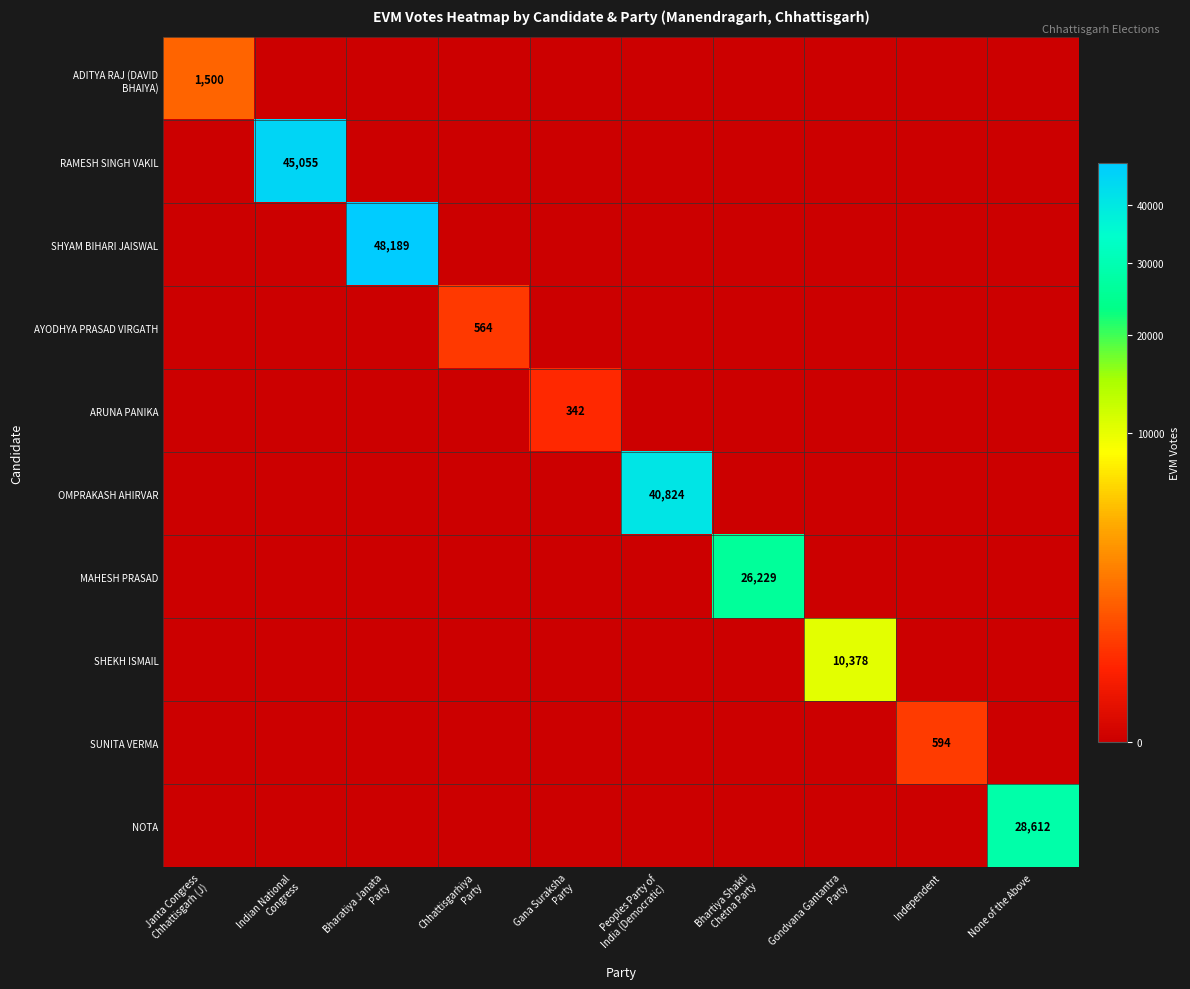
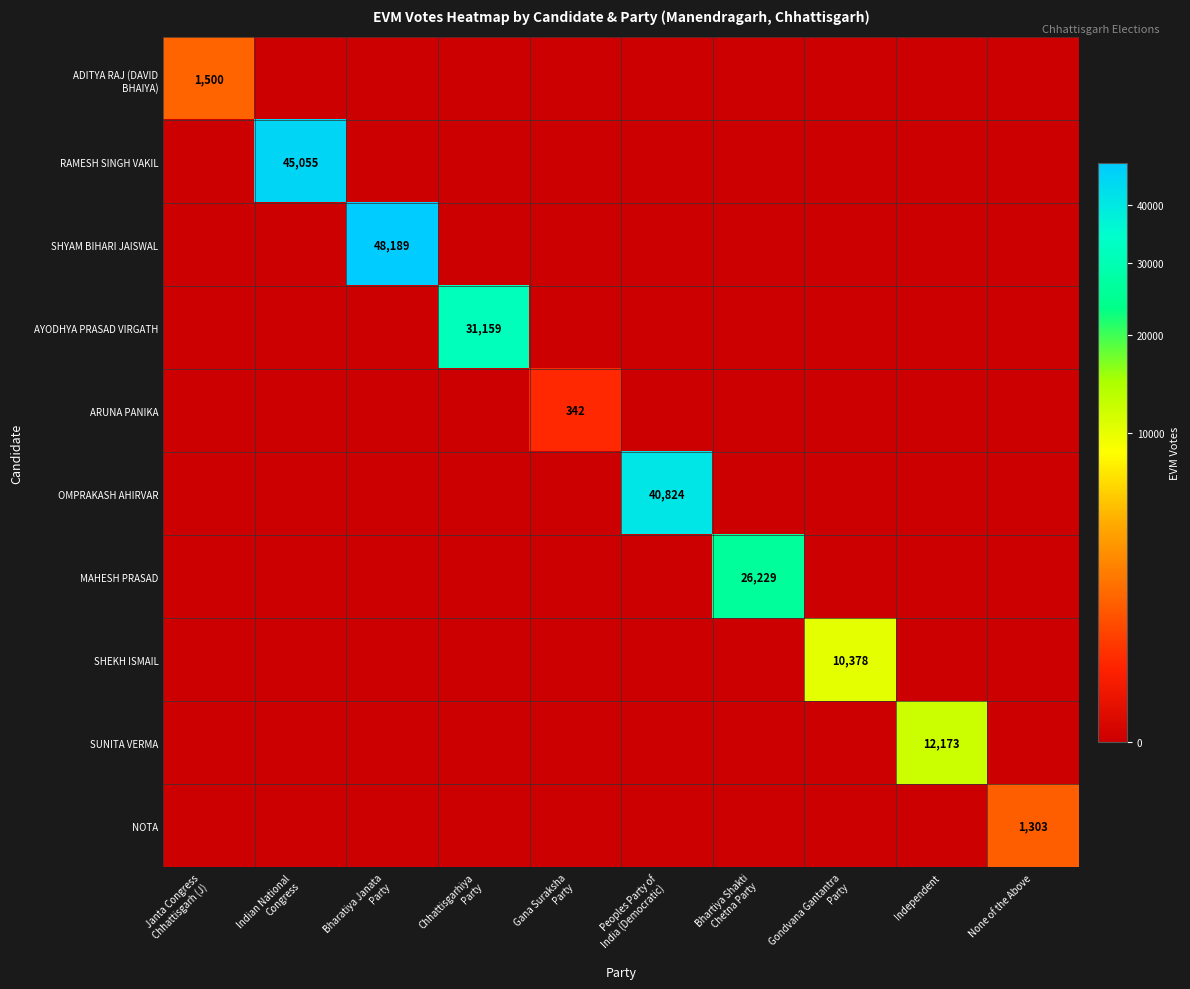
  {
    "ADITYA RAJ (DAVID BHAIYA)": {
      "Janta Congress Chhattisgarh (J)": "1,500"
    },
    "RAMESH SINGH VAKIL": {
      "Indian National Congress": "45,055"
    },
    "SHYAM BIHARI JAISWAL": {
      "Bharatiya Janata Party": "48,189"
    },
    "AYODHYA PRASAD VIRGATH": {
-     "Chhattisgarhiya Party": "564"
+     "Chhattisgarhiya Party": "31,159"
    },
    "ARUNA PANIKA": {
      "Gana Suraksha Party": "342"
    },
    "OMPRAKASH AHIRVAR": {
      "Peoples Party of India (Democratic)": "40,824"
    },
    "MAHESH PRASAD": {
      "Bhartiya Shakti Chetna Party": "26,229"
    },
    "SHEKH ISMAIL": {
      "Gondvana Gantantra Party": "10,378"
    },
    "SUNITA VERMA": {
-     "Independent": "594"
+     "Independent": "12,173"
    },
    "NOTA": {
-     "None of the Above": "28,612"
+     "None of the Above": "1,303"
    }
  }
